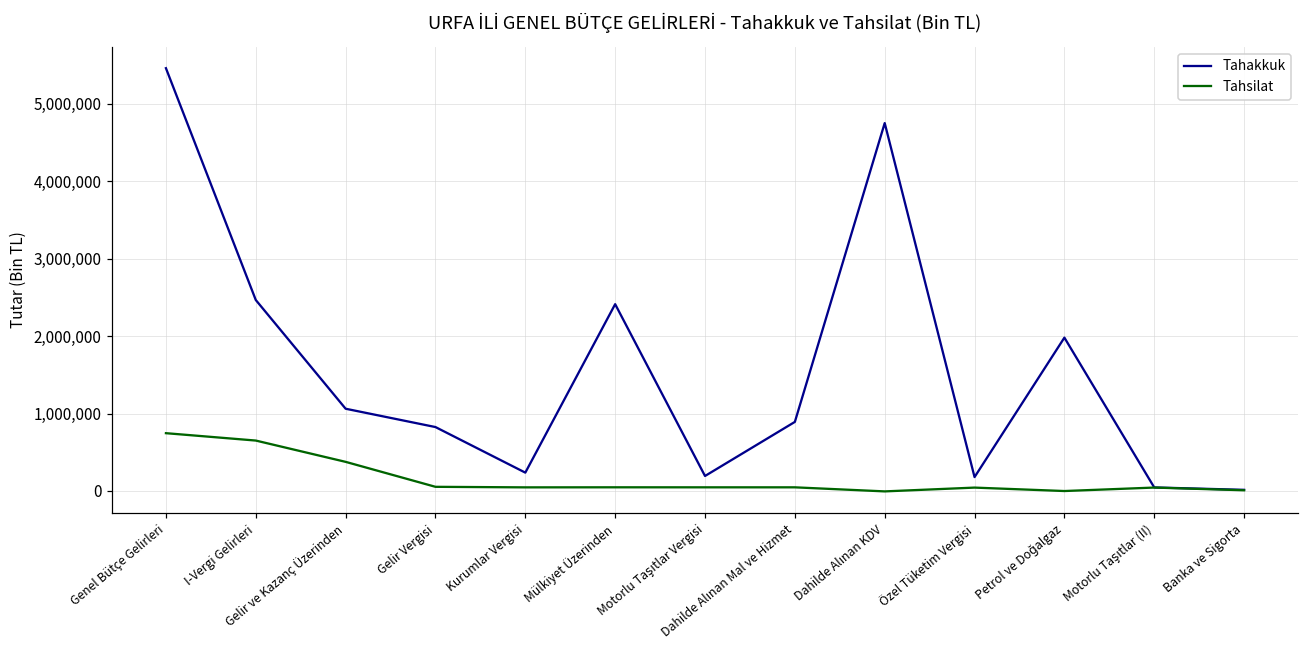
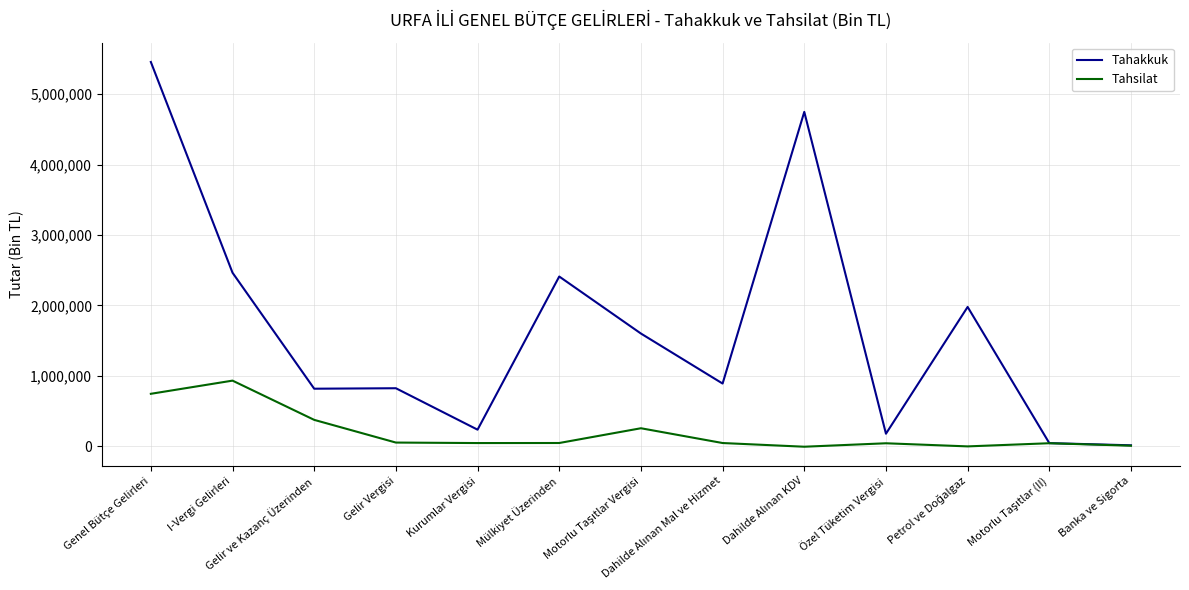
  {
    "Tahakkuk": {
      "Genel Bütçe Gelirleri": "5,500,000",
      "I-Vergi Gelirleri": "2,500,000",
-     "Gelir ve Kazanç Üzerinden": "1,100,000",
+     "Gelir ve Kazanç Üzerinden": "800,000",
      "Gelir Vergisi": "800,000",
      "Kurumlar Vergisi": "200,000",
      "Mülkiyet Üzerinden": "2,400,000",
-     "Motorlu Taşıtlar Vergisi": "200,000",
+     "Motorlu Taşıtlar Vergisi": "1,600,000",
      "Dahilde Alınan Mal ve Hizmet": "900,000",
      "Dahilde Alınan KDV": "4,700,000",
      "Özel Tüketim Vergisi": "200,000",
      "Petrol ve Doğalgaz": "2,000,000"
    },
    "Tahsilat": {
      "Genel Bütçe Gelirleri": "700,000",
-     "I-Vergi Gelirleri": "700,000",
+     "I-Vergi Gelirleri": "900,000",
      "Gelir ve Kazanç Üzerinden": "400,000",
      "Gelir Vergisi": "100,000",
      "Kurumlar Vergisi": "0",
      "Mülkiyet Üzerinden": "0",
-     "Motorlu Taşıtlar Vergisi": "0",
+     "Motorlu Taşıtlar Vergisi": "300,000",
      "Dahilde Alınan Mal ve Hizmet": "0",
      "Dahilde Alınan KDV": "0",
      "Özel Tüketim Vergisi": "0",
      "Petrol ve Doğalgaz": "0"
    }
  }
